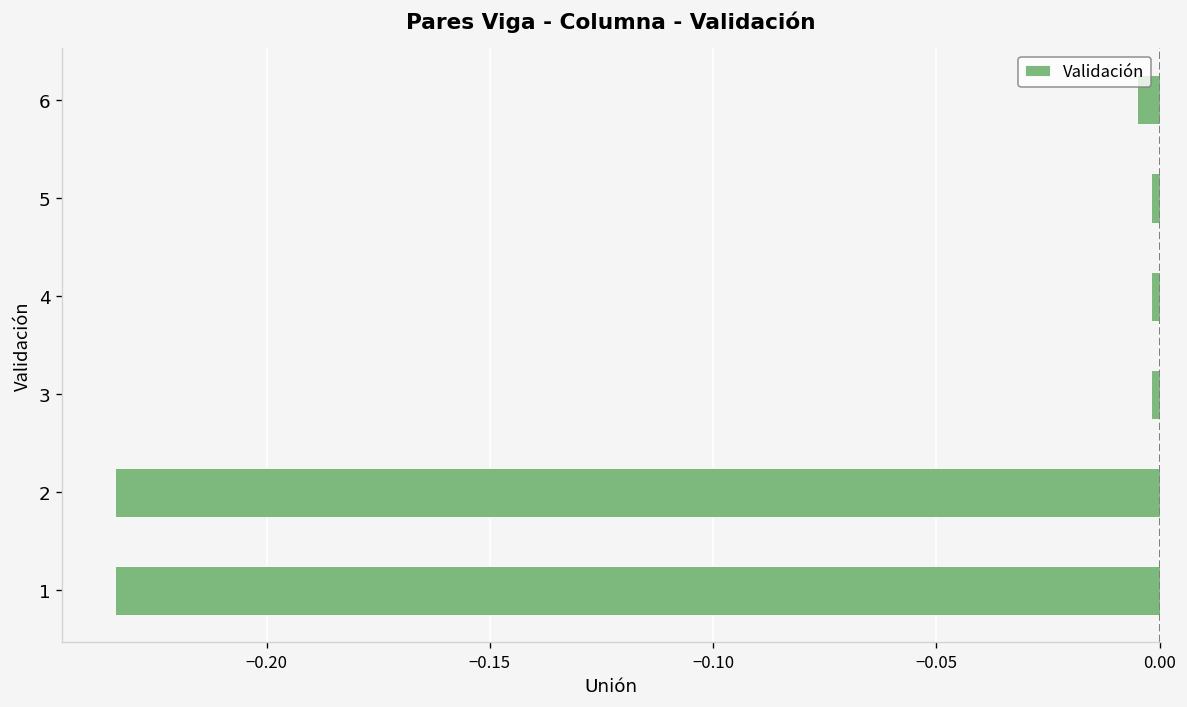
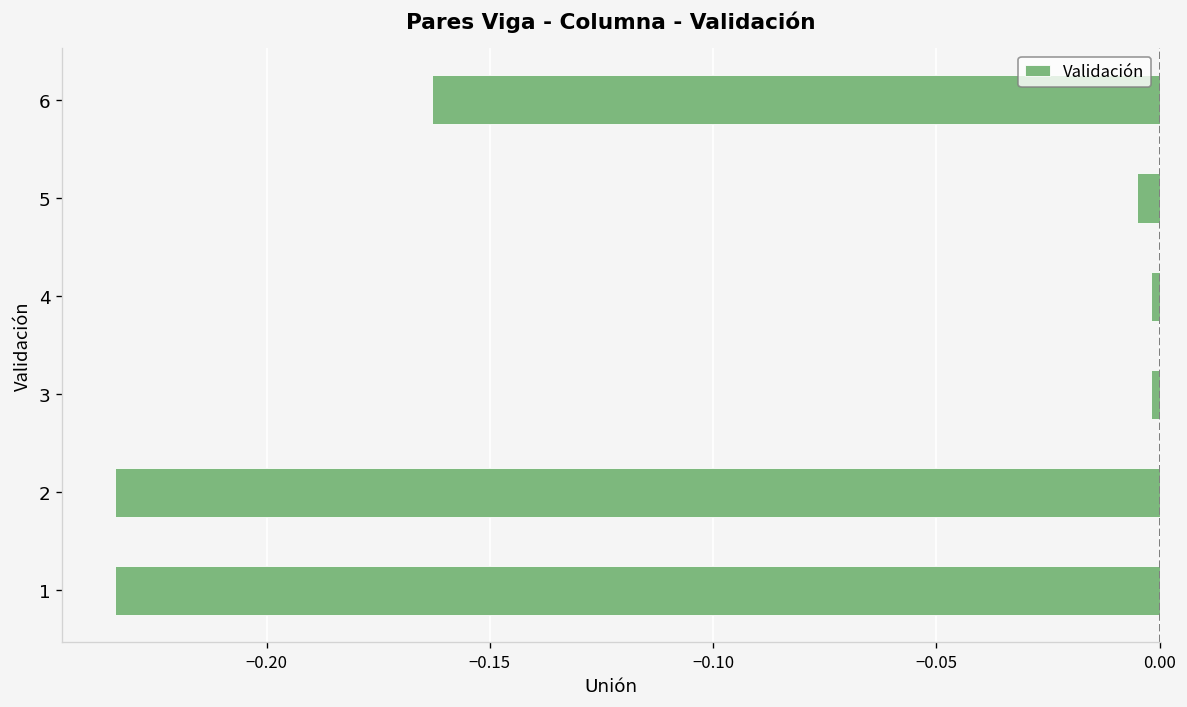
  {
-   "6": -0.005,
-   "5": -0.002,
+   "6": -0.163,
+   "5": -0.005,
    "4": -0.002,
    "3": -0.002,
    "2": -0.234,
    "1": -0.234
  }
